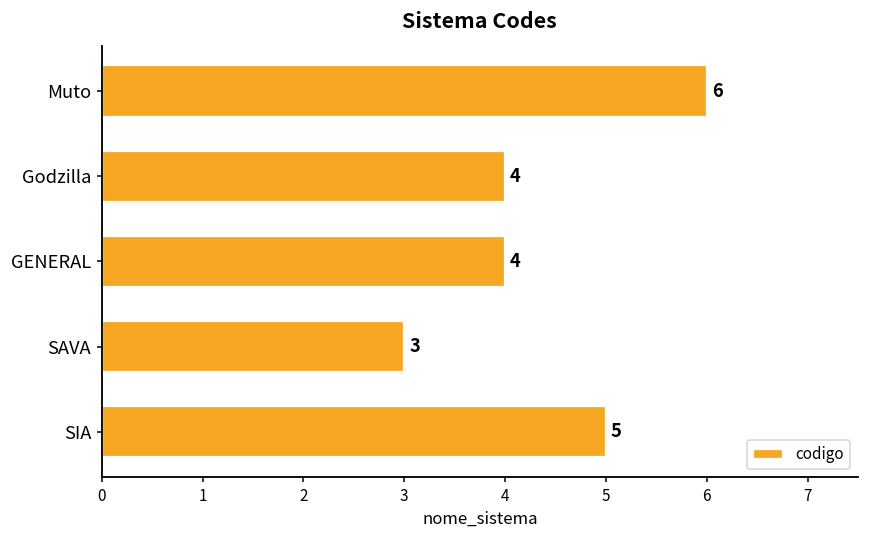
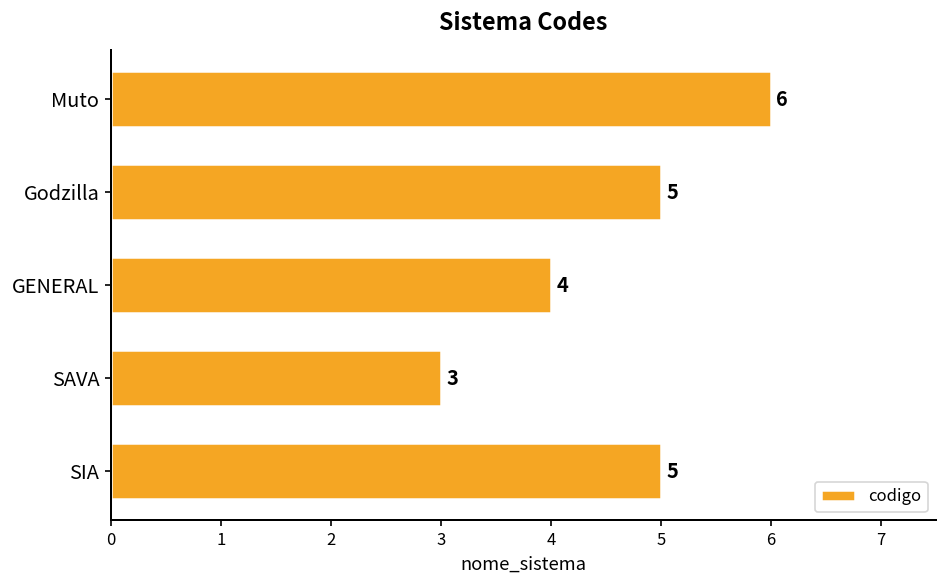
  {
    "Muto": 6,
-   "Godzilla": 4,
+   "Godzilla": 5,
    "GENERAL": 4,
    "SAVA": 3,
    "SIA": 5
  }
